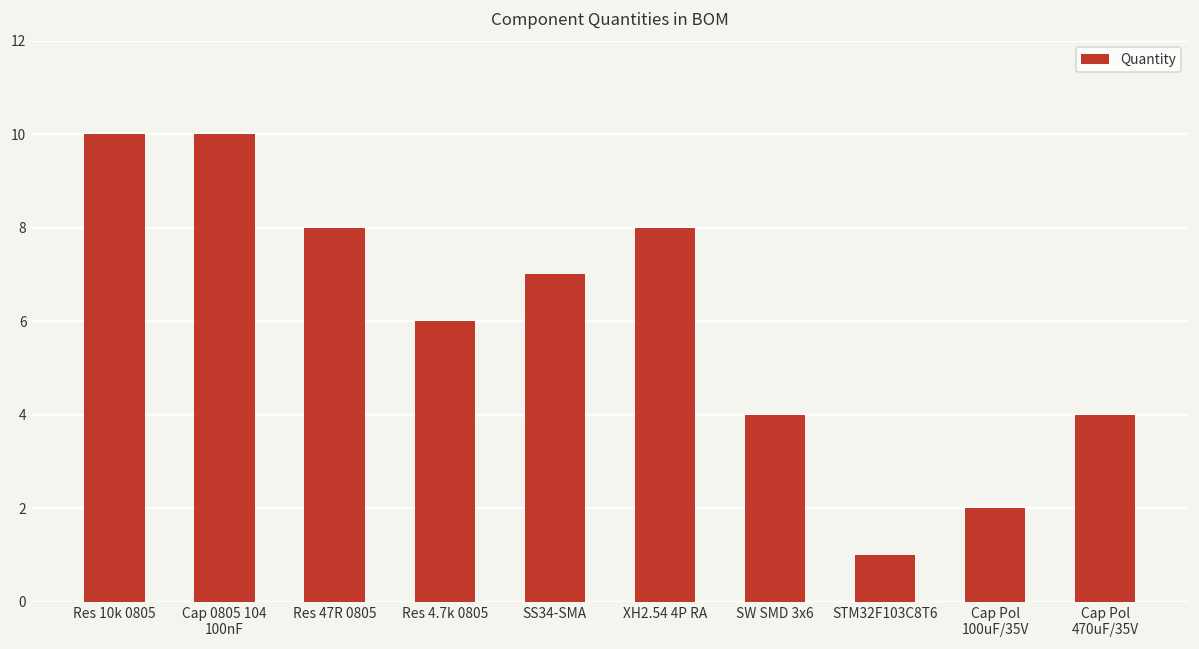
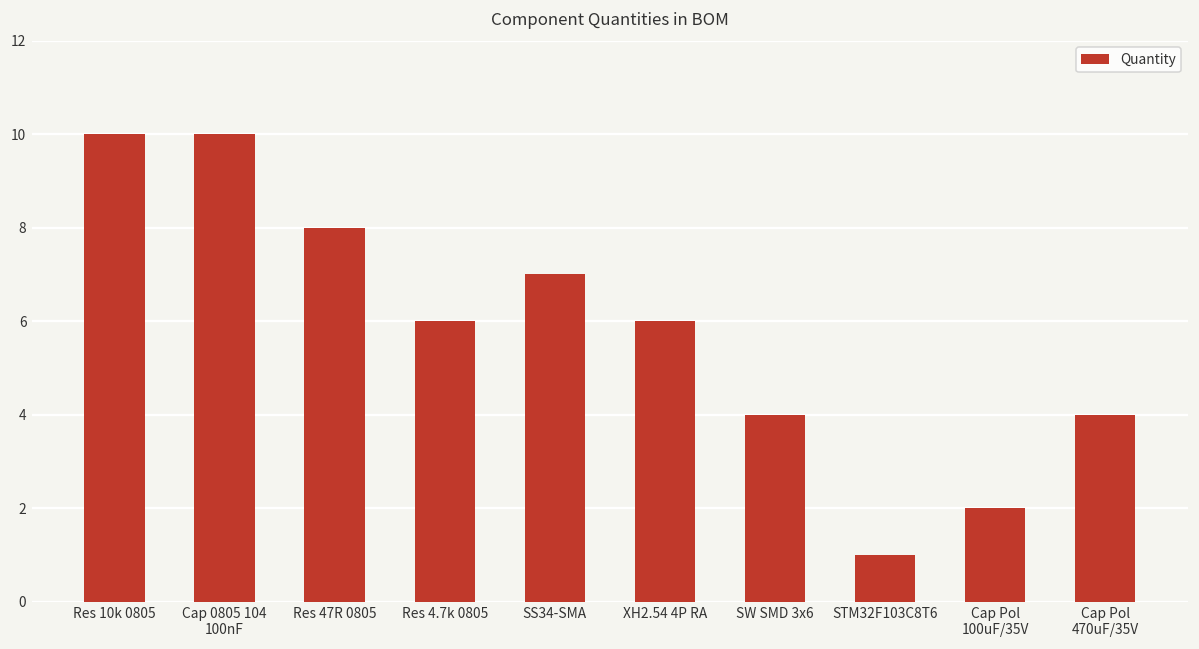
  {
    "Res 10k 0805": 10,
    "Cap 0805 104 100nF": 10,
    "Res 47R 0805": 8,
    "Res 4.7k 0805": 6,
    "SS34-SMA": 7,
-   "XH2.54 4P RA": 8,
+   "XH2.54 4P RA": 6,
    "SW SMD 3x6": 4,
    "STM32F103C8T6": 1,
    "Cap Pol 100uF/35V": 2,
    "Cap Pol 470uF/35V": 4
  }
